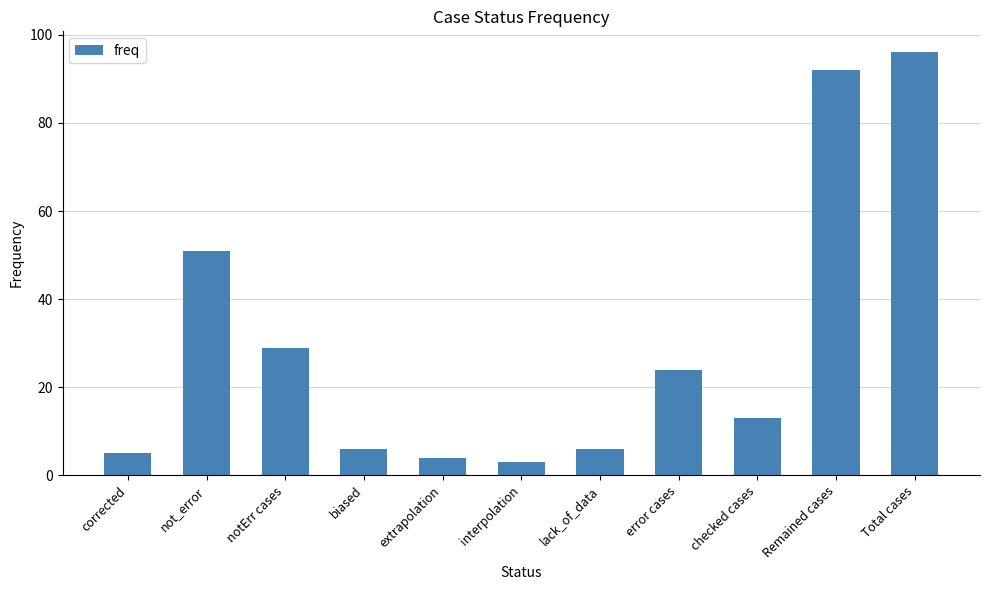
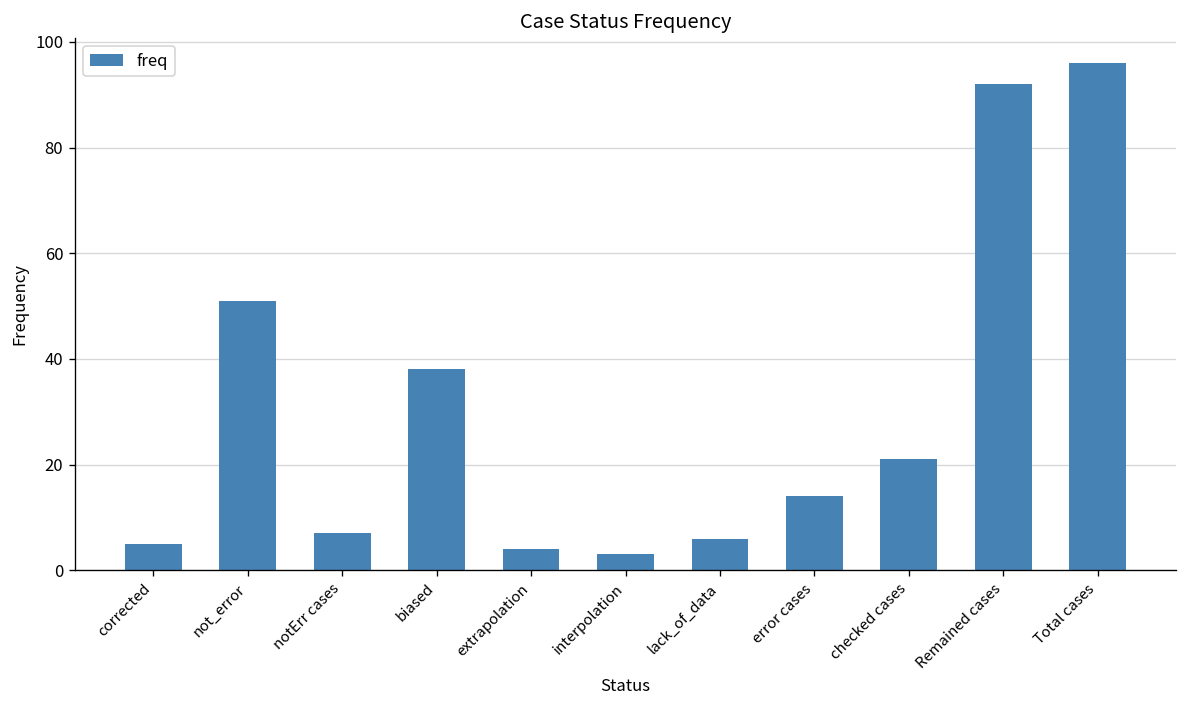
  {
    "corrected": 5,
    "not_error": 51,
-   "notErr cases": 29,
-   "biased": 6,
+   "notErr cases": 7,
+   "biased": 38,
    "extrapolation": 4,
    "interpolation": 3,
    "lack_of_data": 6,
-   "error cases": 24,
-   "checked cases": 13,
+   "error cases": 14,
+   "checked cases": 21,
    "Remained cases": 92,
    "Total cases": 96
  }
